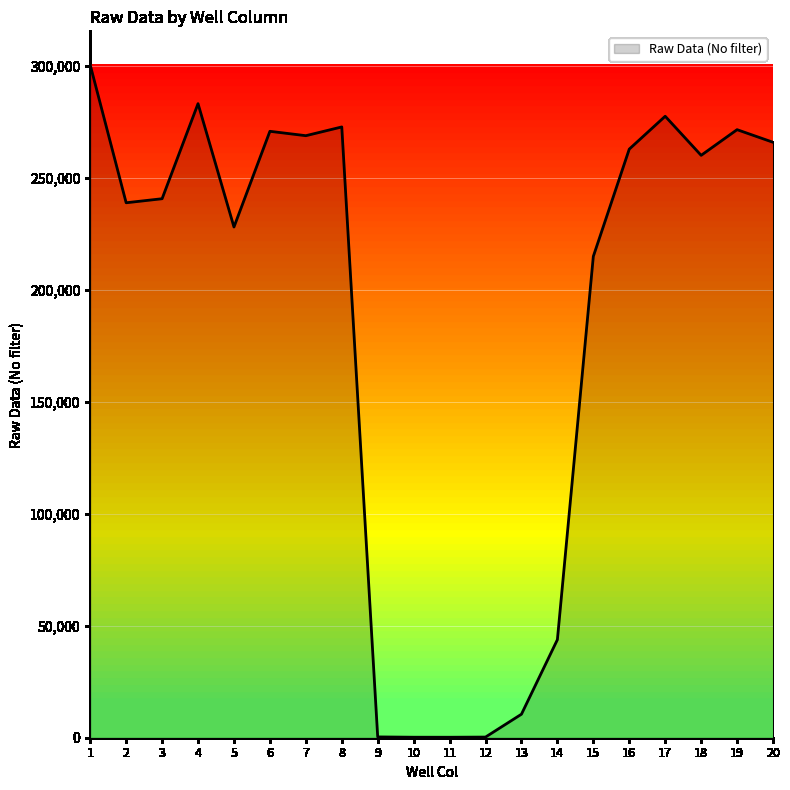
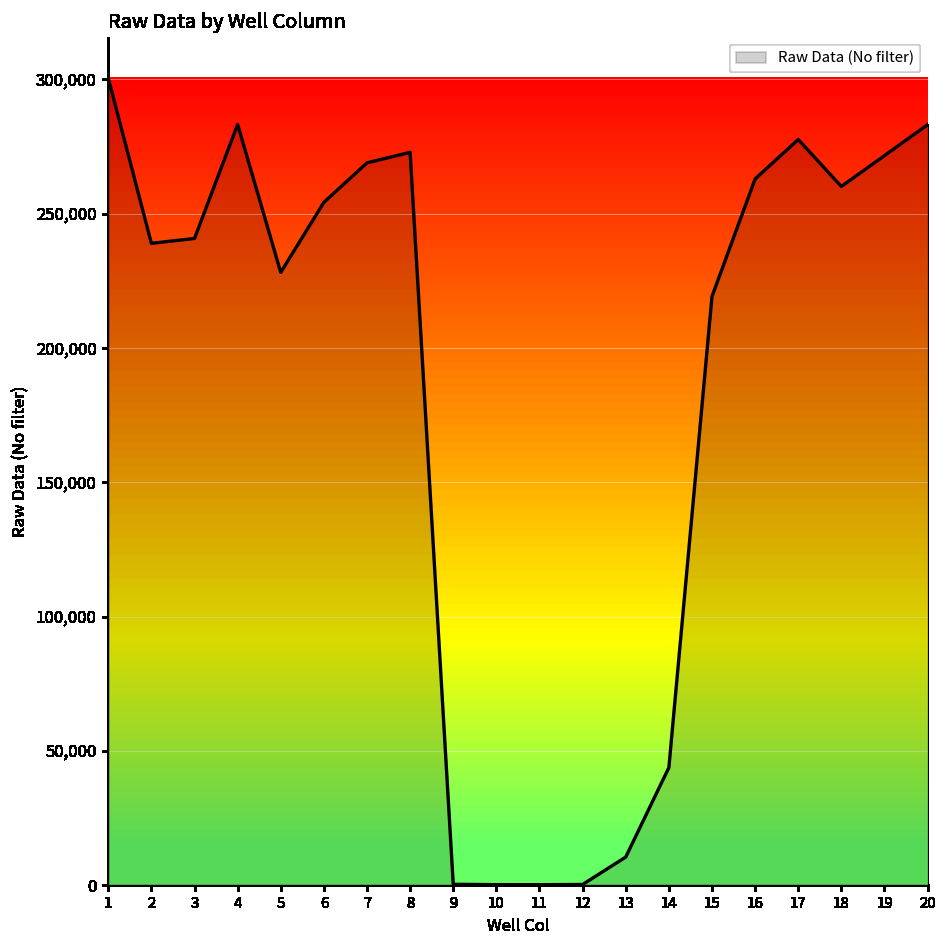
  {
    "1": "301,000",
    "2": "239,000",
    "3": "241,000",
    "4": "283,000",
    "5": "228,000",
-   "6": "271,000",
+   "6": "254,000",
    "7": "269,000",
    "8": "273,000",
    "9": "0",
    "10": "0",
    "11": "0",
    "12": "0",
    "13": "11,000",
    "14": "44,000",
-   "15": "215,000",
+   "15": "219,000",
    "16": "263,000",
    "17": "278,000",
    "18": "260,000",
    "19": "272,000",
-   "20": "266,000"
+   "20": "283,000"
  }
